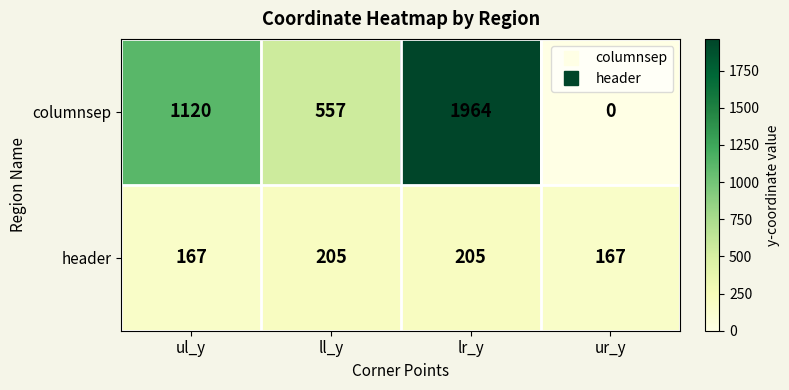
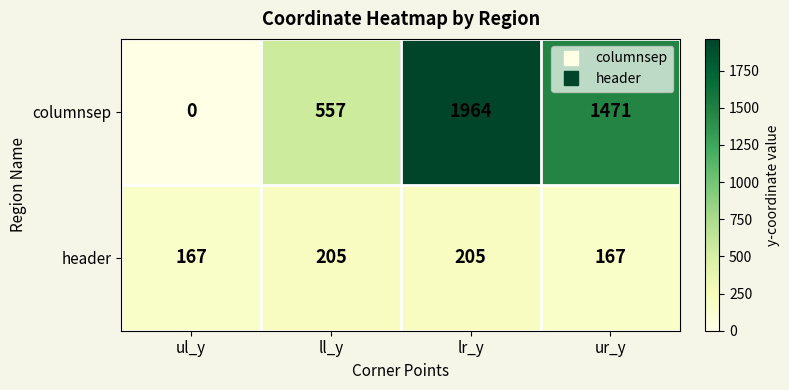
  {
    "columnsep": {
-     "ul_y": 1120,
+     "ul_y": 0,
      "ll_y": 557,
      "lr_y": 1964,
-     "ur_y": 0
+     "ur_y": 1471
    },
    "header": {
      "ul_y": 167,
      "ll_y": 205,
      "lr_y": 205,
      "ur_y": 167
    }
  }
